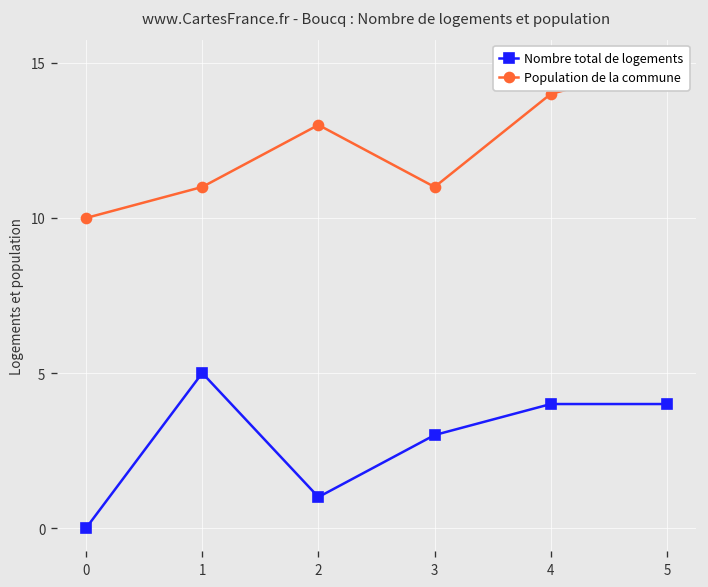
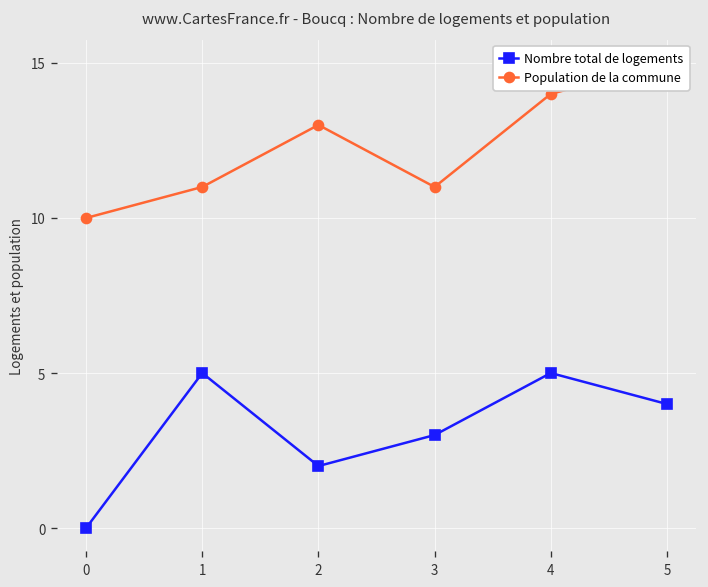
  {
    "Nombre total de logements": {
      "0": 0,
      "1": 5,
-     "2": 1,
+     "2": 2,
      "3": 3,
-     "4": 4,
+     "4": 5,
      "5": 4
    },
    "Population de la commune": {
      "0": 10,
      "1": 11,
      "2": 13,
      "3": 11,
      "4": 14
    }
  }
